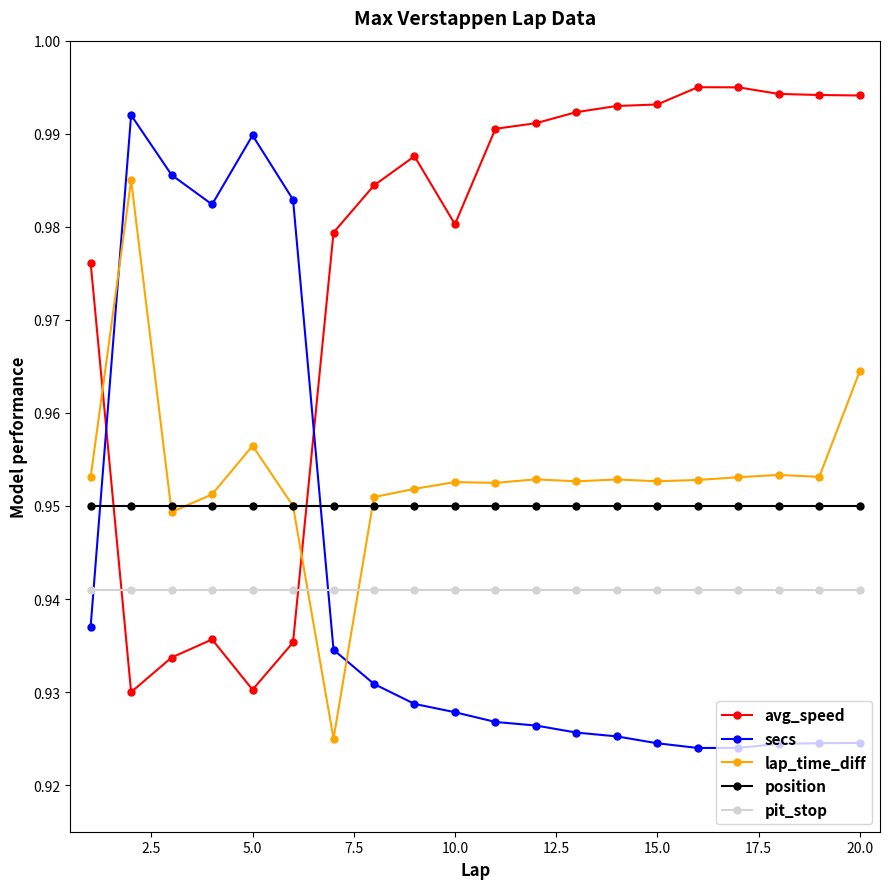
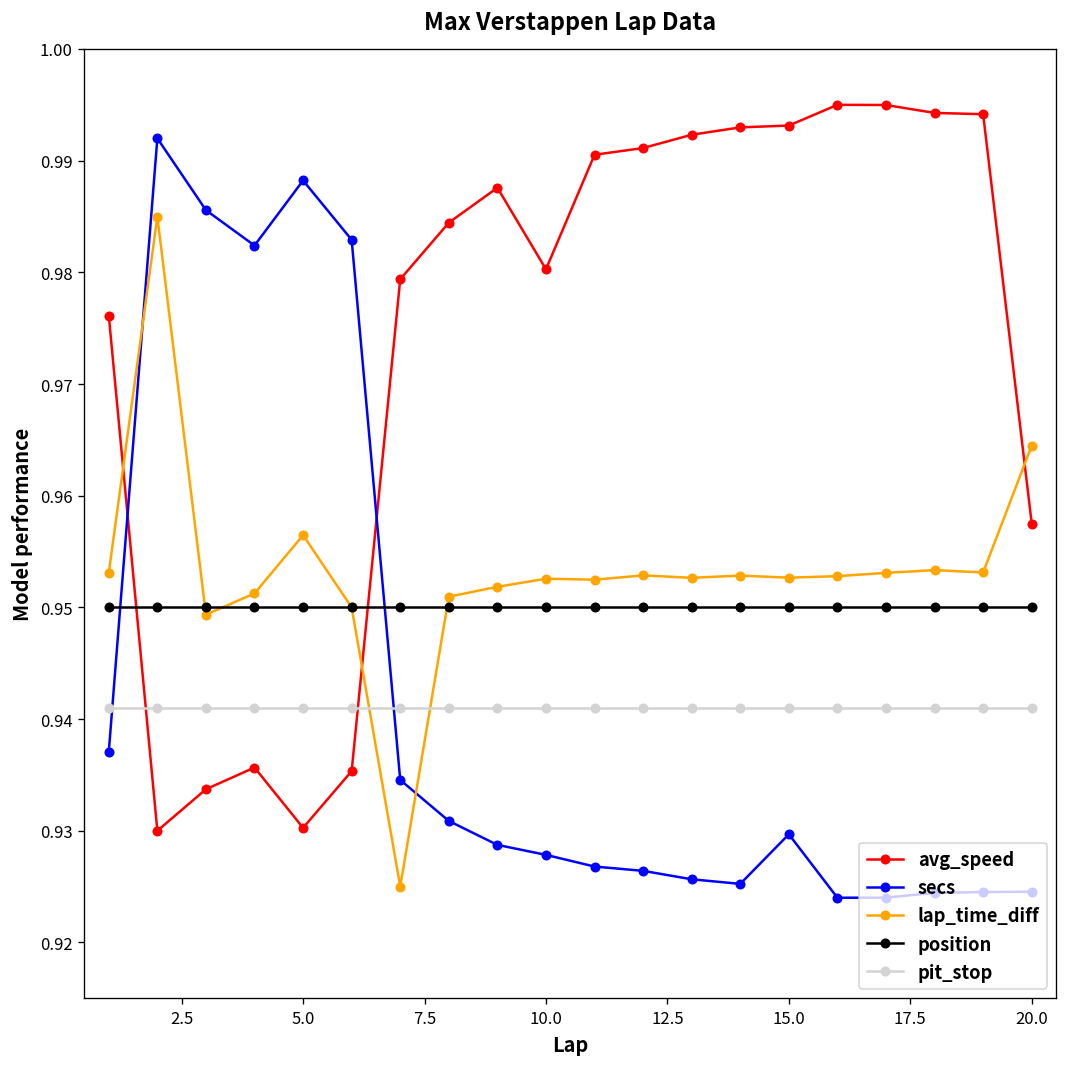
  {
    "avg_speed": {
      "5.0": 0.930,
      "10.0": 0.980,
      "15.0": 0.993,
-     "20.0": 0.994
+     "20.0": 0.958
    },
    "secs": {
-     "5.0": 0.990,
+     "5.0": 0.988,
      "10.0": 0.928,
-     "15.0": 0.925
+     "15.0": 0.930
    },
    "lap_time_diff": {
      "5.0": 0.956,
      "10.0": 0.953,
      "15.0": 0.953,
      "20.0": 0.964
    },
    "position": {
      "5.0": 0.950,
      "10.0": 0.950,
      "15.0": 0.950,
      "20.0": 0.950
    },
    "pit_stop": {
      "5.0": 0.941,
      "10.0": 0.941,
      "15.0": 0.941,
      "20.0": 0.941
    }
  }
